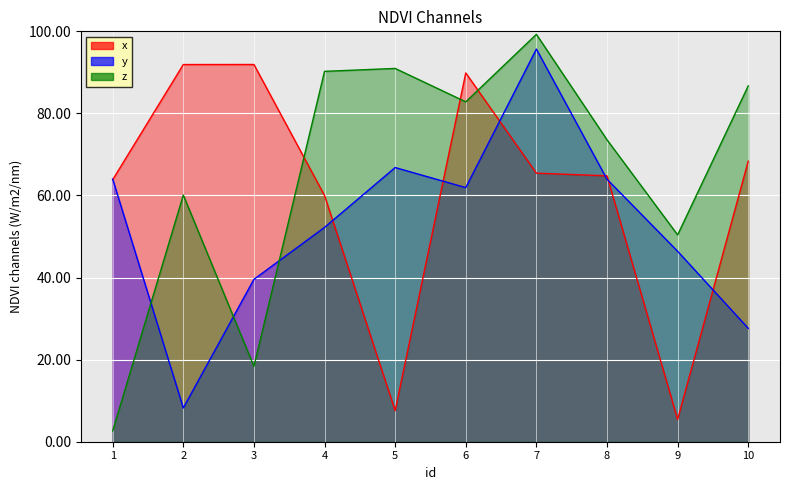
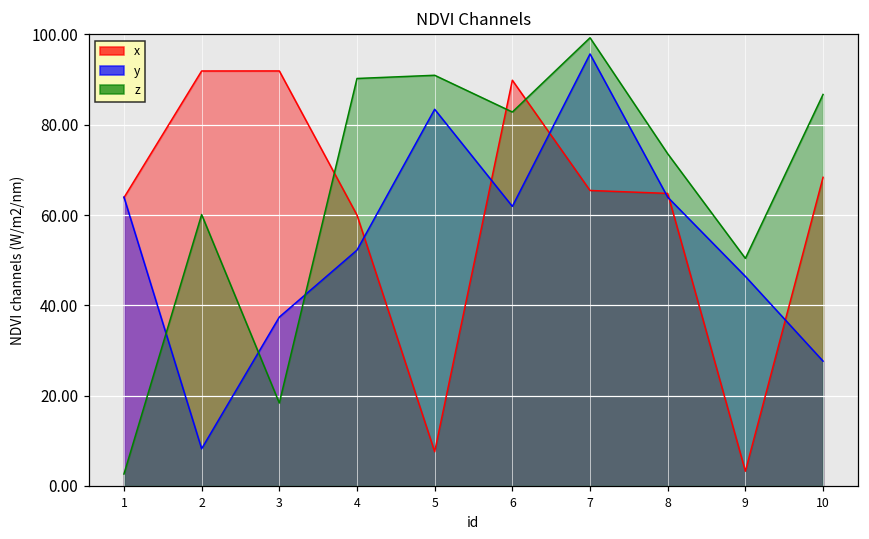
  {
    "x": {
      "2": 92,
      "3": 92,
      "4": 60,
      "5": 8,
      "6": 90,
      "7": 65,
      "8": 65,
-     "9": 5,
+     "9": 3,
      "10": 68
    },
    "y": {
      "2": 8,
-     "3": 40,
+     "3": 37,
      "4": 52,
-     "5": 67,
+     "5": 83,
      "6": 62,
      "7": 96,
      "8": 64,
      "9": 46,
      "10": 28
    },
    "z": {
      "1": 3,
      "2": 60,
      "3": 18,
      "4": 90,
      "5": 91,
      "6": 83,
      "7": 99,
      "8": 74,
      "9": 50,
      "10": 87
    }
  }
